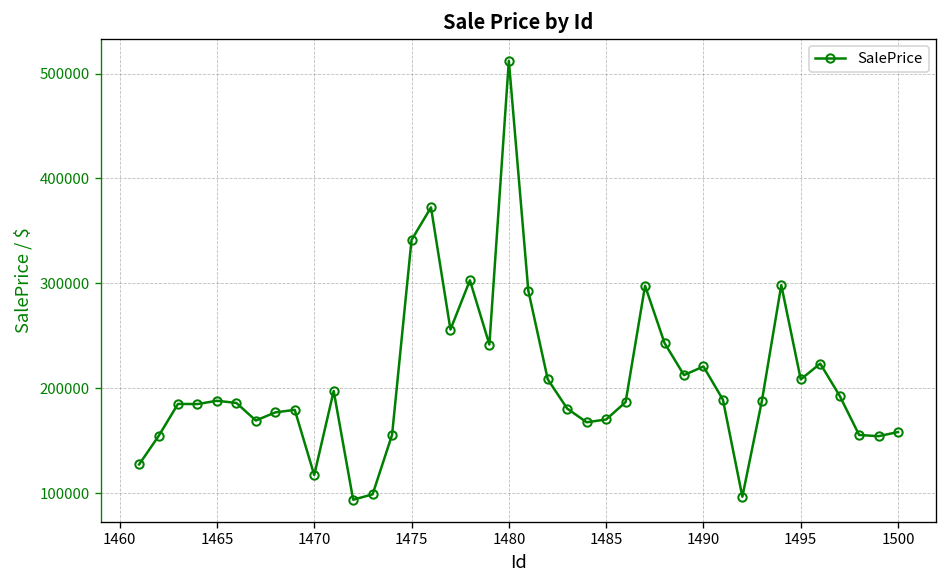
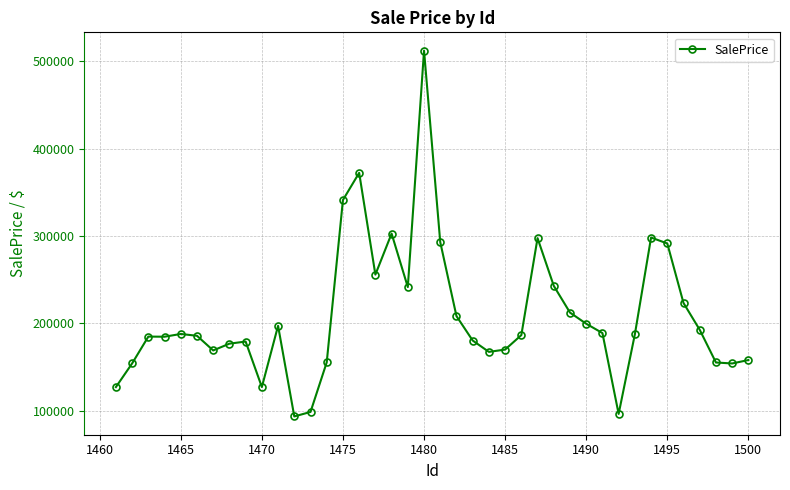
  {
    "1465": 190000,
-   "1470": 120000,
+   "1470": 130000,
    "1475": 340000,
    "1480": 510000,
    "1485": 170000,
-   "1490": 220000,
-   "1495": 210000,
+   "1490": 200000,
+   "1495": 290000,
    "1500": 160000
  }
